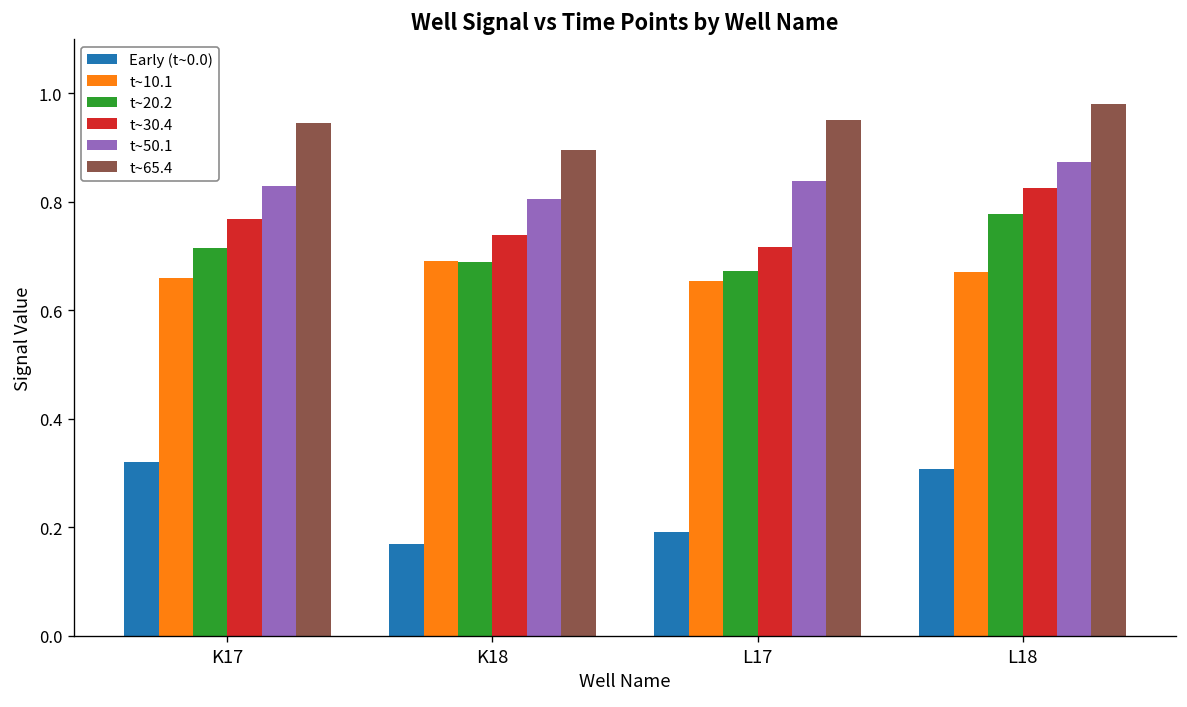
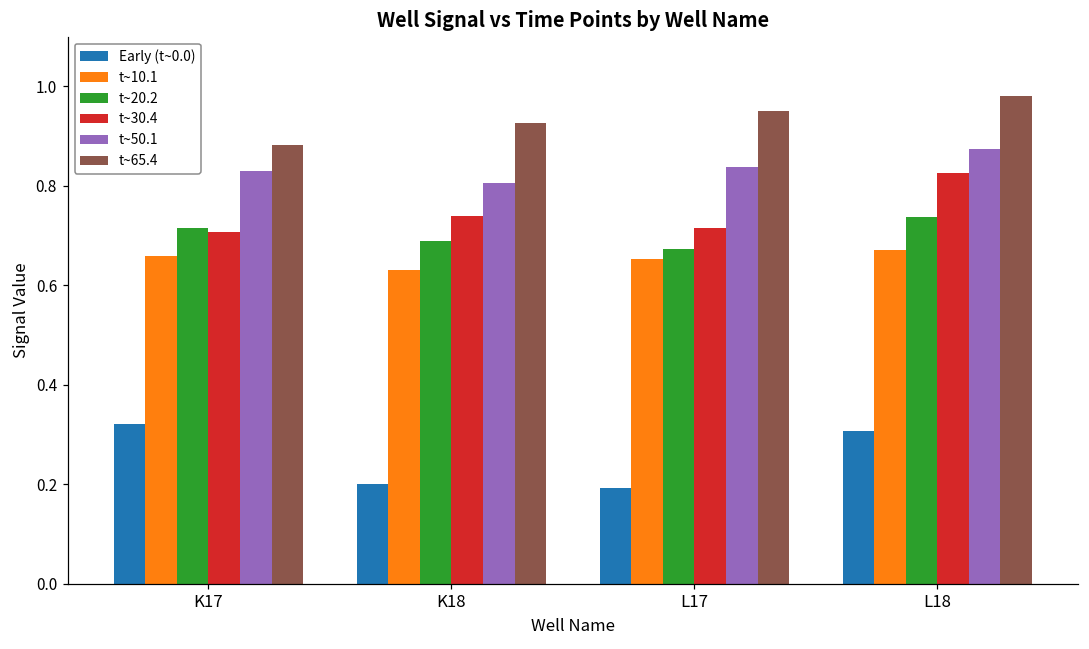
  {
    "Early (t~0.0)": {
      "K17": 0.32,
-     "K18": 0.17,
+     "K18": 0.20,
      "L17": 0.19,
      "L18": 0.31
    },
    "t~10.1": {
      "K17": 0.66,
-     "K18": 0.69,
+     "K18": 0.63,
      "L17": 0.65,
      "L18": 0.67
    },
    "t~20.2": {
      "K17": 0.72,
      "K18": 0.69,
      "L17": 0.67,
-     "L18": 0.78
+     "L18": 0.74
    },
    "t~30.4": {
-     "K17": 0.77,
+     "K17": 0.71,
      "K18": 0.74,
      "L17": 0.72,
      "L18": 0.83
    },
    "t~50.1": {
      "K17": 0.83,
      "K18": 0.81,
      "L17": 0.84,
      "L18": 0.87
    },
    "t~65.4": {
-     "K17": 0.95,
-     "K18": 0.90,
+     "K17": 0.88,
+     "K18": 0.93,
      "L17": 0.95,
      "L18": 0.98
    }
  }
